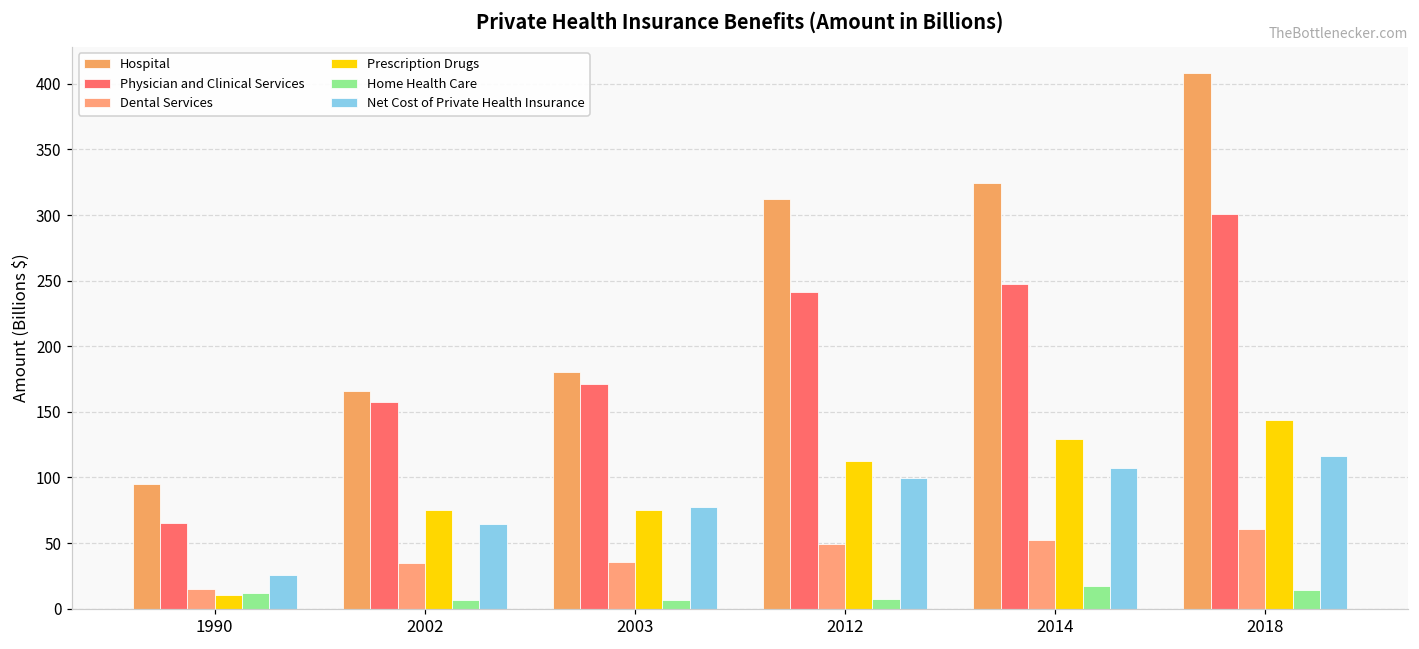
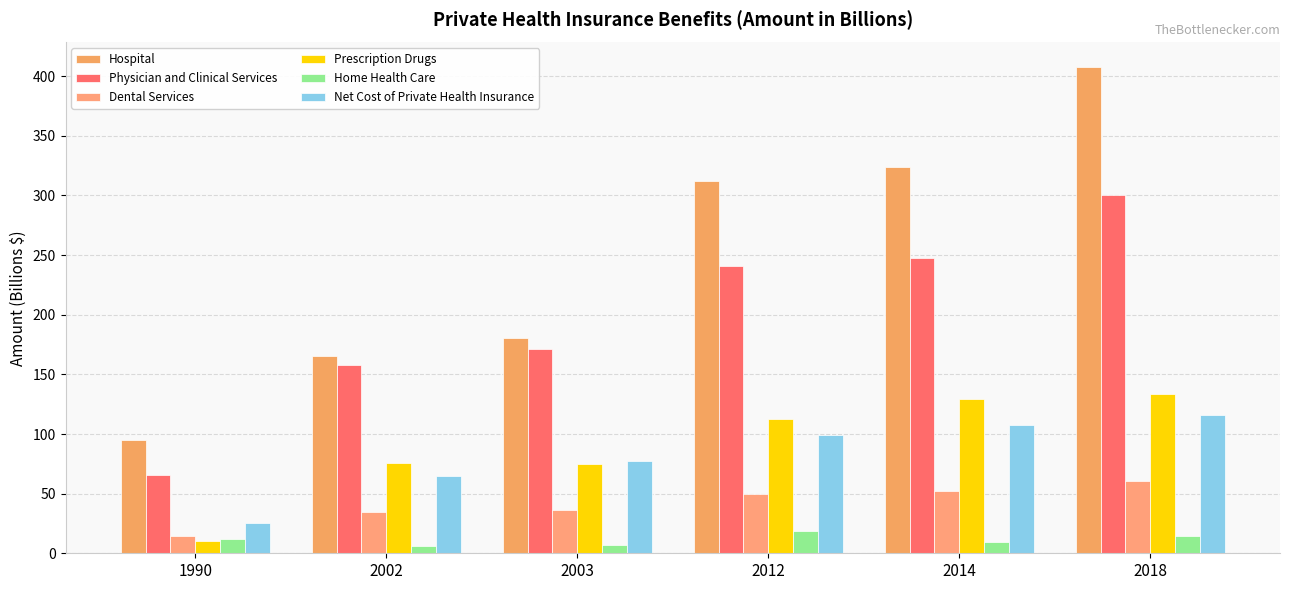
  {
    "Prescription Drugs": {
      "1990": 10,
      "2002": 76,
      "2003": 75,
      "2012": 113,
      "2014": 130,
-     "2018": 144
+     "2018": 134
    },
    "Home Health Care": {
      "1990": 12,
      "2002": 7,
      "2003": 7,
-     "2012": 7,
-     "2014": 18,
+     "2012": 19,
+     "2014": 10,
      "2018": 14
    },
    "Net Cost of Private Health Insurance": {
      "1990": 26,
      "2002": 65,
      "2003": 77,
      "2012": 99,
      "2014": 107,
      "2018": 116
    }
  }
